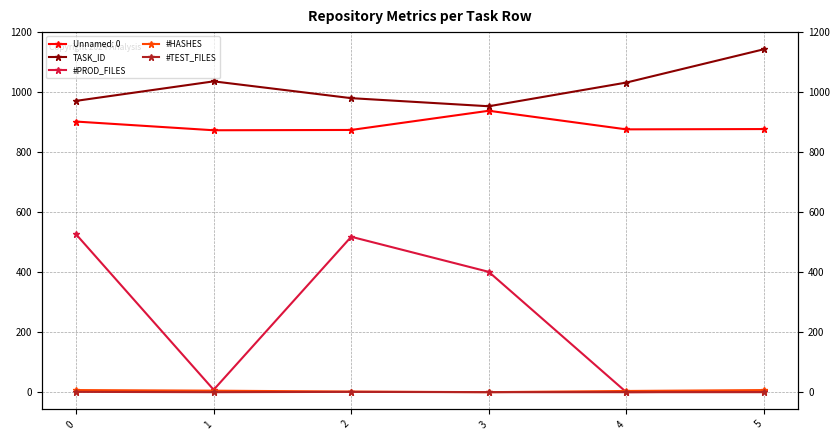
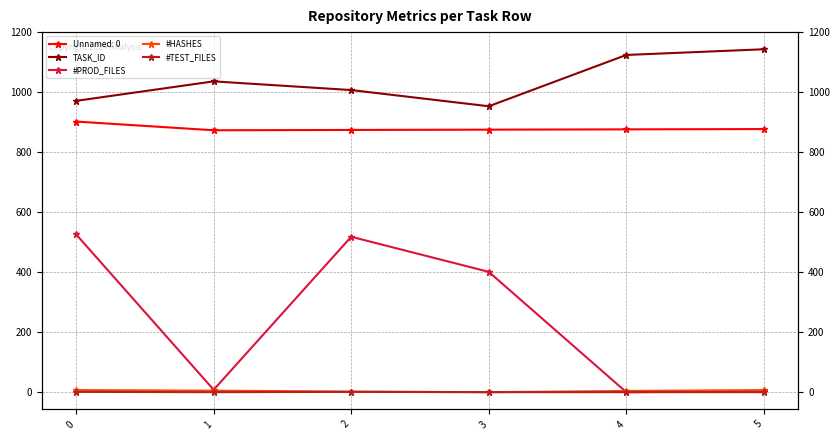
  {
    "Unnamed: 0": {
      "0": 900,
      "1": 870,
      "2": 880,
-     "3": 940,
+     "3": 880,
      "4": 880,
      "5": 880
    },
    "TASK_ID": {
      "0": 970,
      "1": 1040,
-     "2": 980,
+     "2": 1010,
      "3": 950,
-     "4": 1030,
+     "4": 1130,
      "5": 1140
    }
  }
